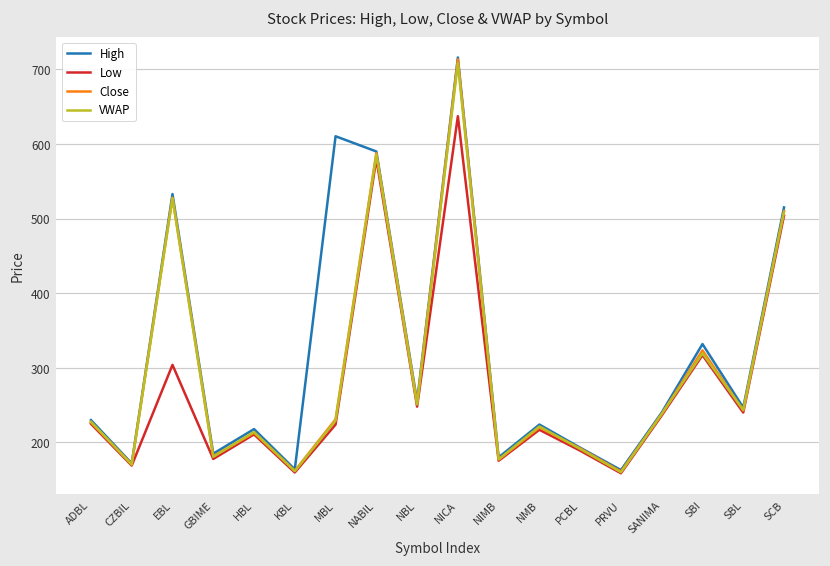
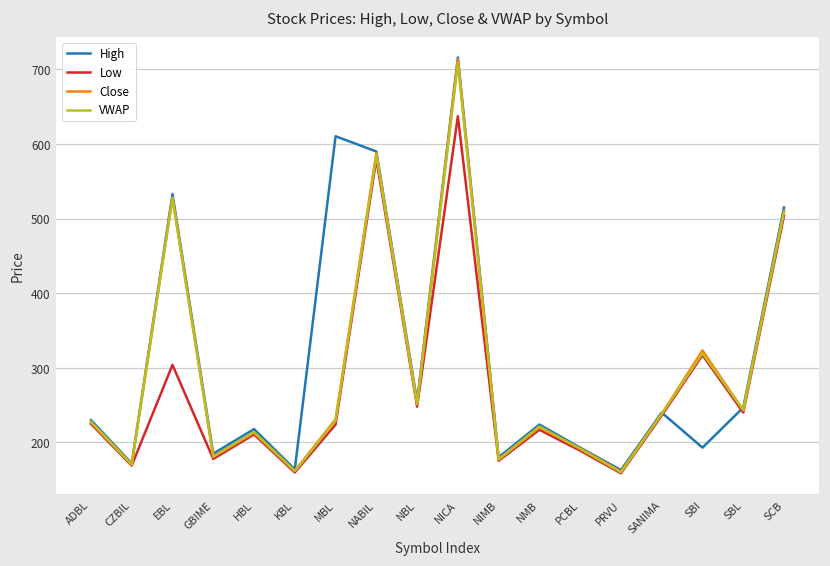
  {
    "High": {
      "EBL": 530,
      "MBL": 610,
-     "SBI": 330,
+     "SBI": 190,
      "SCB": 520
    },
    "Low": {
      "EBL": 300,
      "MBL": 220,
      "NABIL": 580,
      "NICA": 640,
      "SCB": 500
    },
    "VWAP": {
      "NICA": 710
    }
  }
